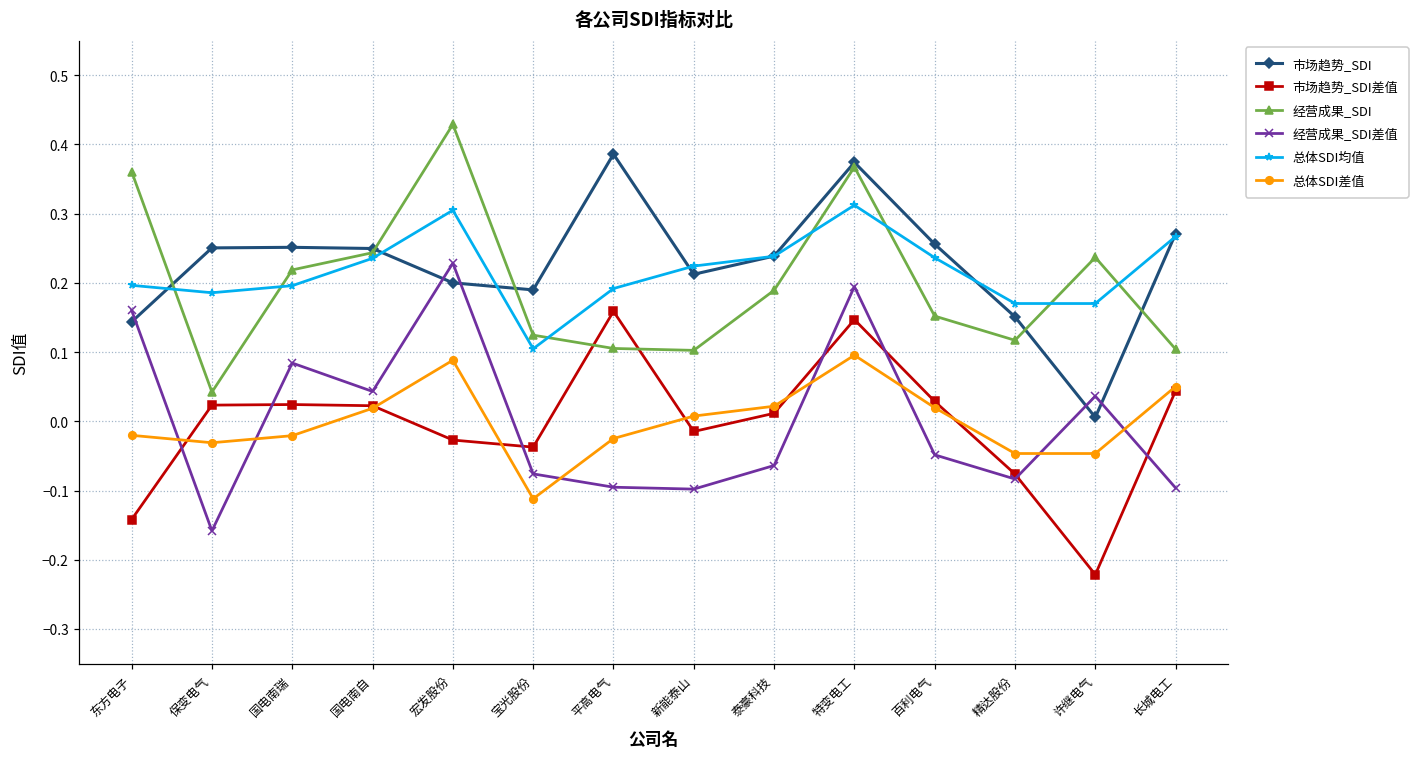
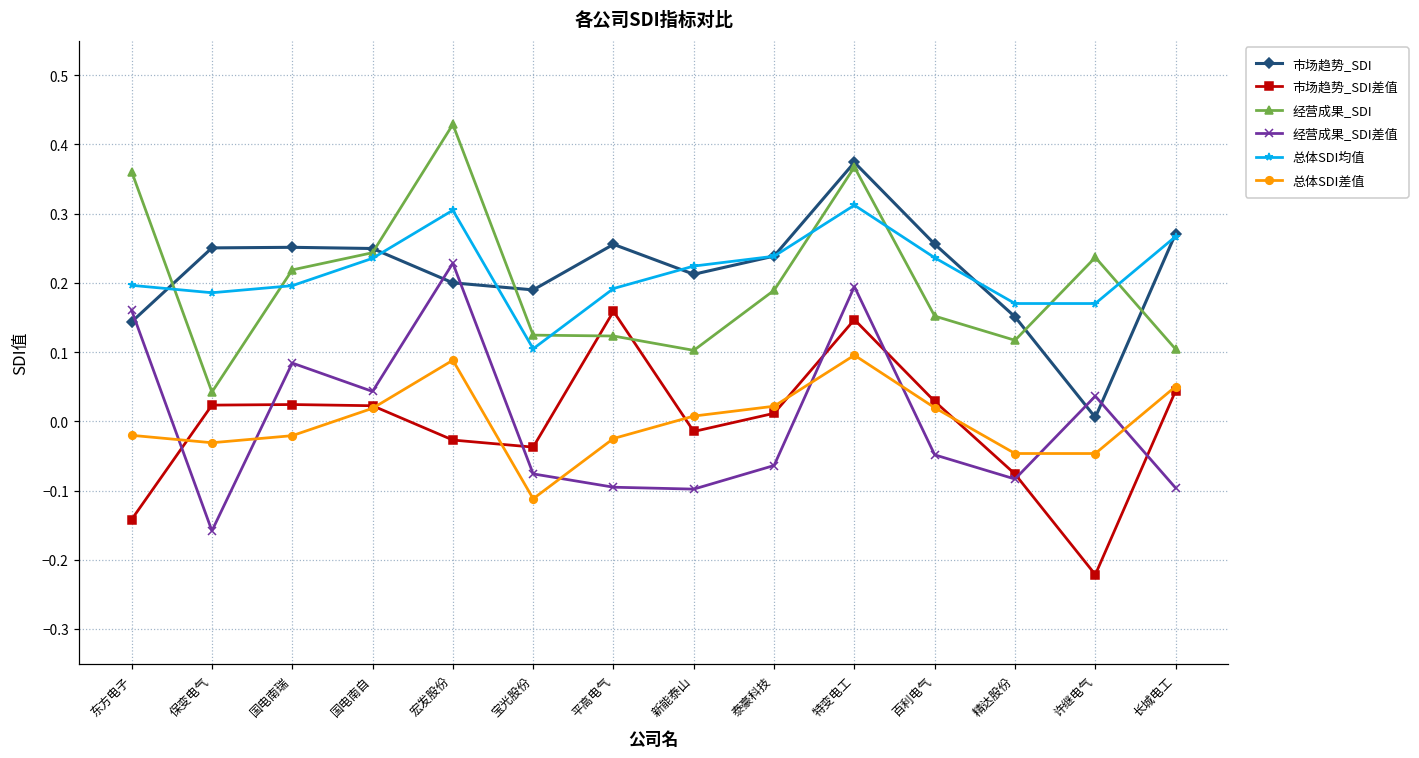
  {
    "市场趋势_SDI": {
      "东方电子": 0.14,
      "保变电气": 0.25,
      "国电南瑞": 0.25,
      "国电南自": 0.25,
      "宏发股份": 0.20,
      "宝光股份": 0.19,
-     "平高电气": 0.39,
+     "平高电气": 0.26,
      "新能泰山": 0.21,
      "特变电工": 0.37,
      "百利电气": 0.26,
      "精达股份": 0.15,
      "许继电气": 0.01,
      "长城电工": 0.27
    },
    "市场趋势_SDI差值": {
      "东方电子": -0.14,
      "保变电气": 0.02,
      "国电南瑞": 0.02,
      "宏发股份": -0.03,
      "宝光股份": -0.04,
      "平高电气": 0.16,
      "新能泰山": -0.01,
      "泰豪科技": 0.01,
      "特变电工": 0.15,
      "百利电气": 0.03,
      "精达股份": -0.08,
      "许继电气": -0.22,
      "长城电工": 0.04
    },
    "经营成果_SDI": {
      "东方电子": 0.36,
      "保变电气": 0.04,
      "国电南瑞": 0.22,
      "国电南自": 0.24,
      "宏发股份": 0.43,
      "宝光股份": 0.12,
-     "平高电气": 0.11,
+     "平高电气": 0.12,
      "新能泰山": 0.10,
      "泰豪科技": 0.19,
      "特变电工": 0.37,
      "百利电气": 0.15,
      "精达股份": 0.12,
      "许继电气": 0.24,
      "长城电工": 0.10
    },
    "经营成果_SDI差值": {
      "东方电子": 0.16,
      "保变电气": -0.16,
      "国电南瑞": 0.08,
      "国电南自": 0.04,
      "宏发股份": 0.23,
      "宝光股份": -0.08,
      "平高电气": -0.10,
      "新能泰山": -0.10,
      "泰豪科技": -0.06,
      "特变电工": 0.19,
      "百利电气": -0.05,
      "精达股份": -0.08,
      "许继电气": 0.04,
      "长城电工": -0.10
    },
    "总体SDI均值": {
      "东方电子": 0.20,
      "保变电气": 0.19,
      "国电南瑞": 0.20,
      "国电南自": 0.24,
      "宏发股份": 0.31,
      "宝光股份": 0.10,
      "平高电气": 0.19,
      "新能泰山": 0.22,
      "特变电工": 0.31,
      "百利电气": 0.24,
      "精达股份": 0.17,
      "许继电气": 0.17,
      "长城电工": 0.27
    },
    "总体SDI差值": {
      "东方电子": -0.02,
      "保变电气": -0.03,
      "国电南瑞": -0.02,
      "宏发股份": 0.09,
      "宝光股份": -0.11,
      "平高电气": -0.02,
      "新能泰山": 0.01,
      "泰豪科技": 0.02,
      "特变电工": 0.10,
      "百利电气": 0.02,
      "精达股份": -0.05,
      "许继电气": -0.05,
      "长城电工": 0.05
    }
  }
